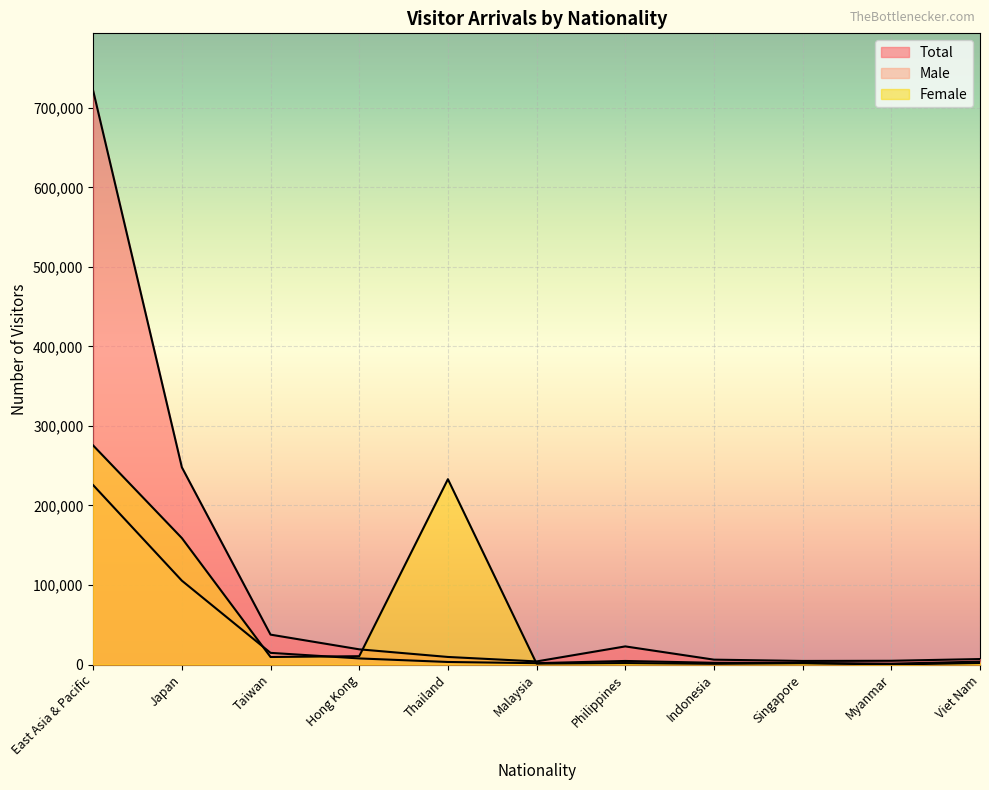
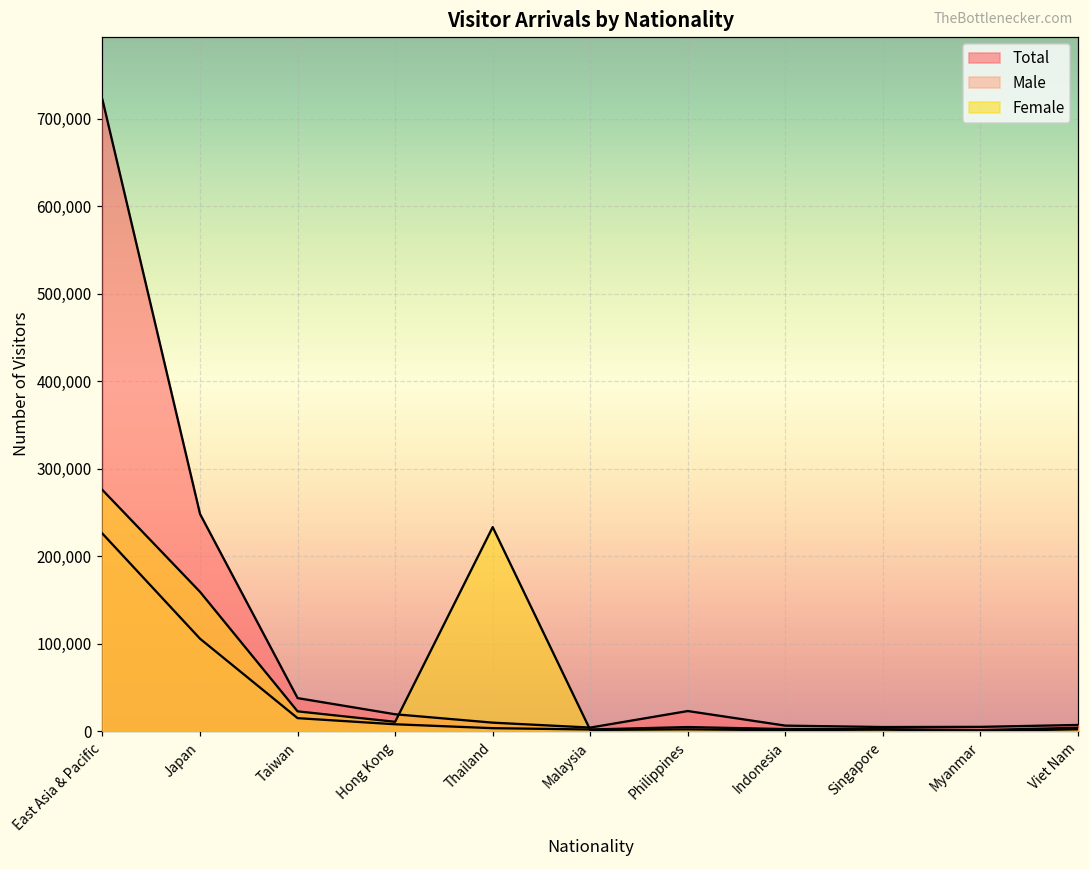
  {
    "Female": {
      "East Asia & Pacific": "280,000",
      "Japan": "160,000",
-     "Taiwan": "10,000",
+     "Taiwan": "20,000",
      "Thailand": "230,000"
    }
  }
